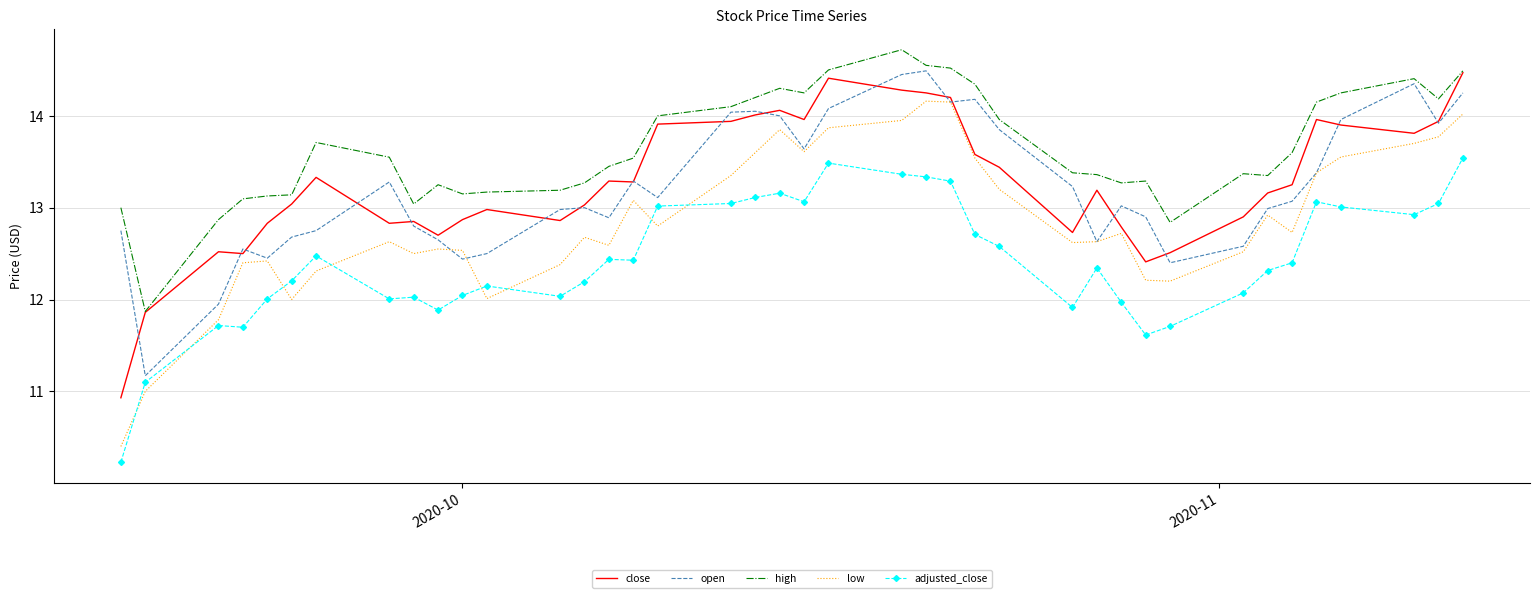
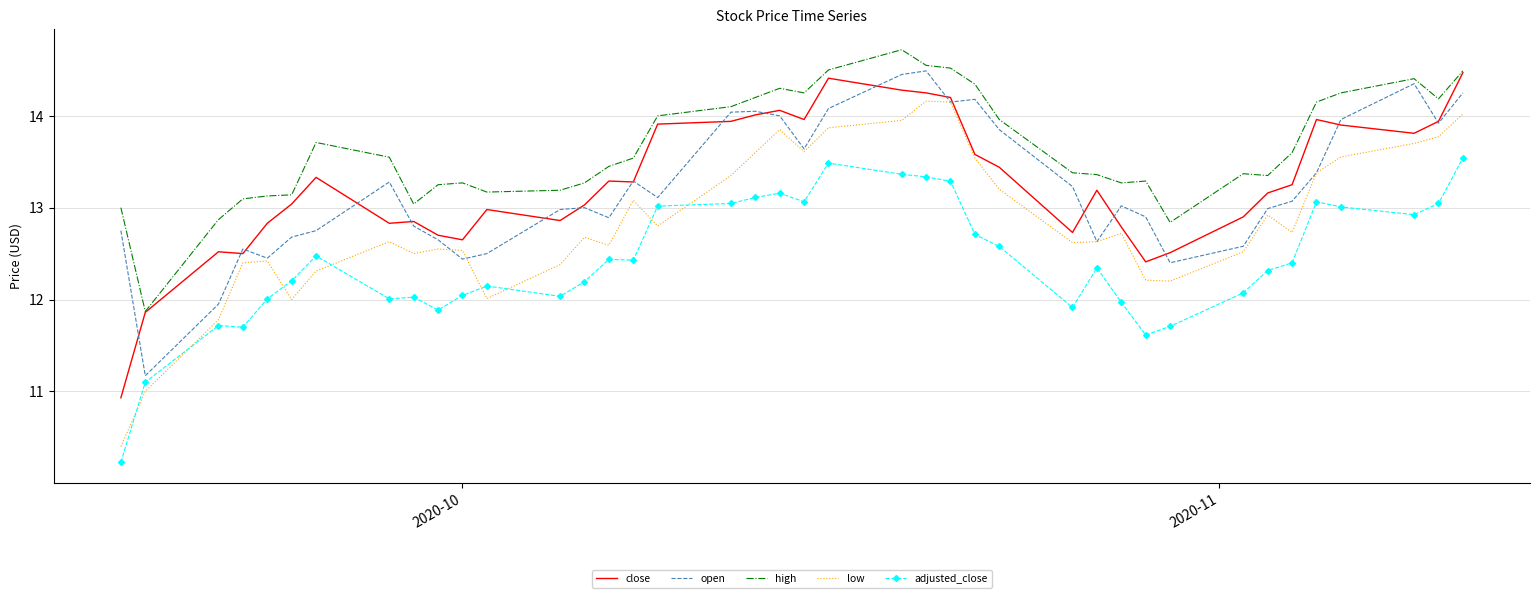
  {
    "close": {
-     "2020-10": 12.9
+     "2020-10": 12.7
    },
    "open": {
      "2020-10": 12.4
    },
    "high": {
-     "2020-10": 13.2
+     "2020-10": 13.3
    },
    "low": {
      "2020-10": 12.5
    },
    "adjusted_close": {
      "2020-10": 12.0
    }
  }
